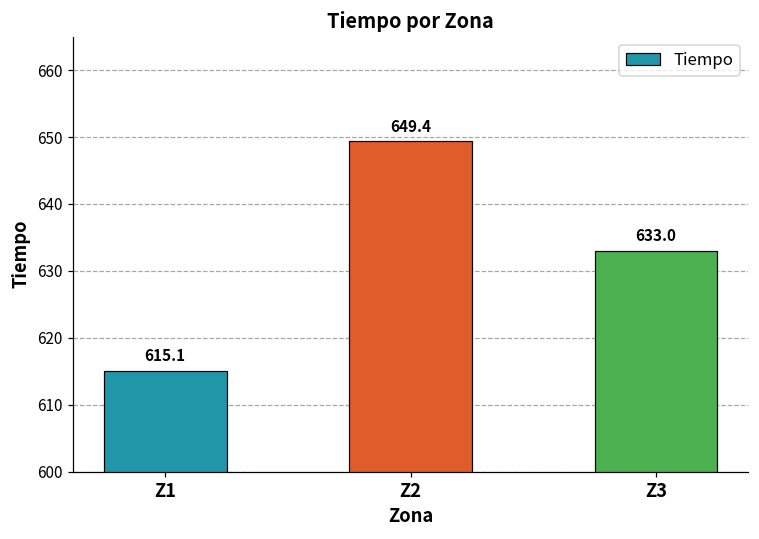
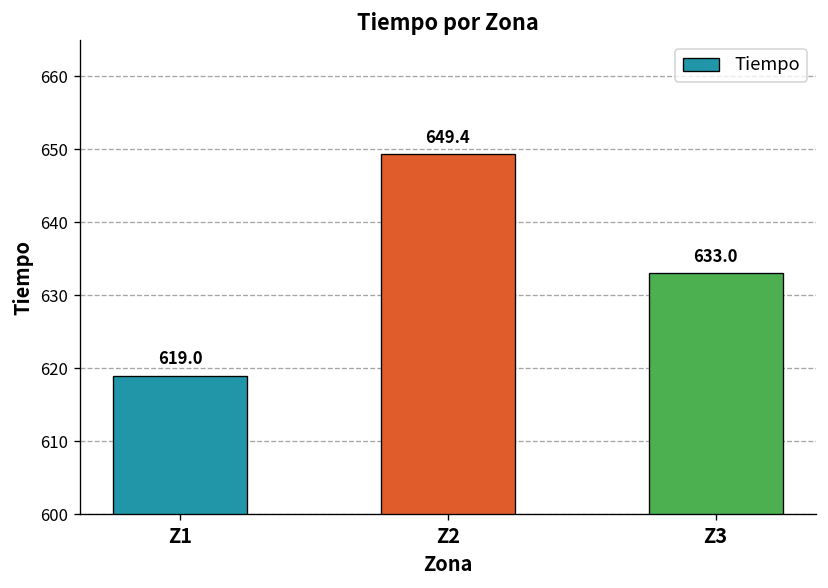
  {
-   "Z1": 615.1,
+   "Z1": 619.0,
    "Z2": 649.4,
    "Z3": 633.0
  }
